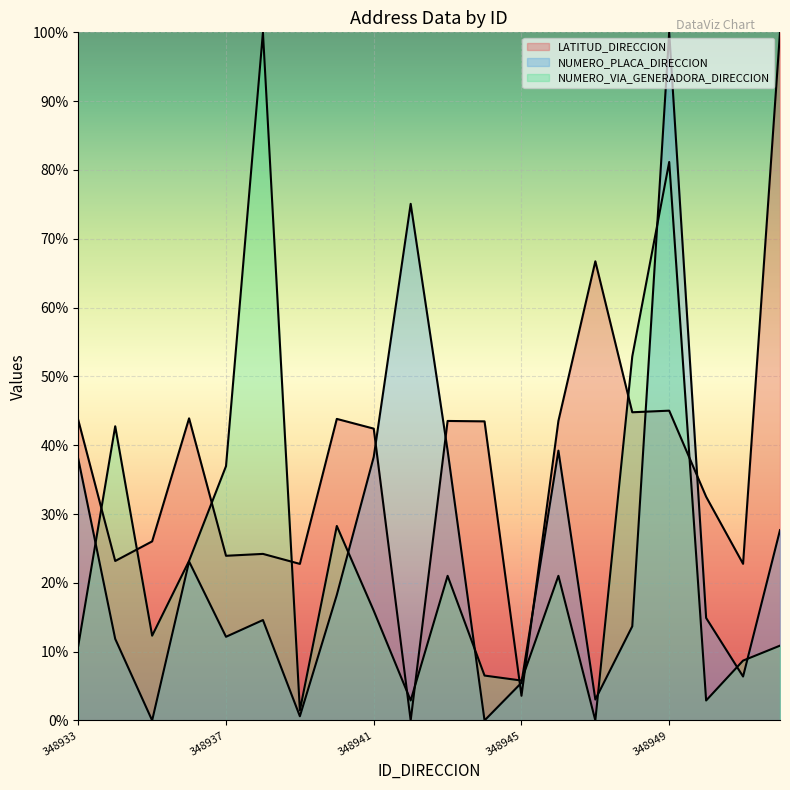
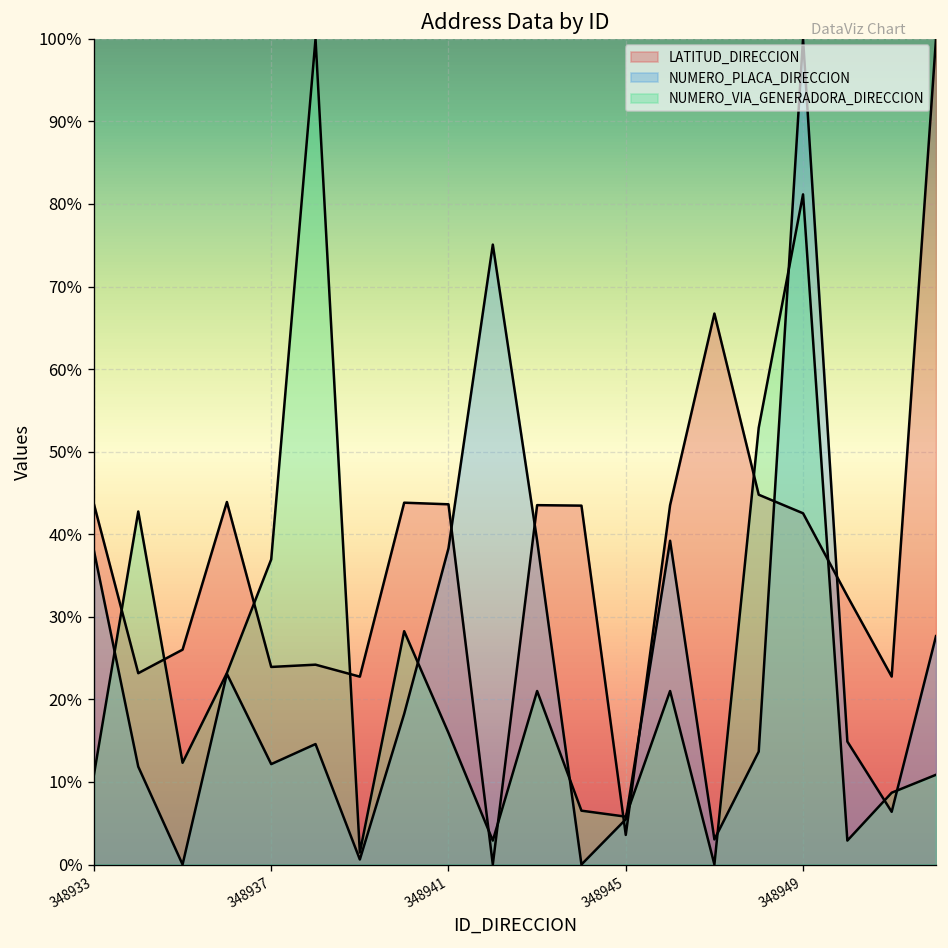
  {
    "LATITUD_DIRECCION": {
      "348933": "44%",
      "348937": "24%",
-     "348941": "42%",
+     "348941": "44%",
      "348945": "4%",
-     "348949": "45%"
+     "348949": "43%"
    }
  }
